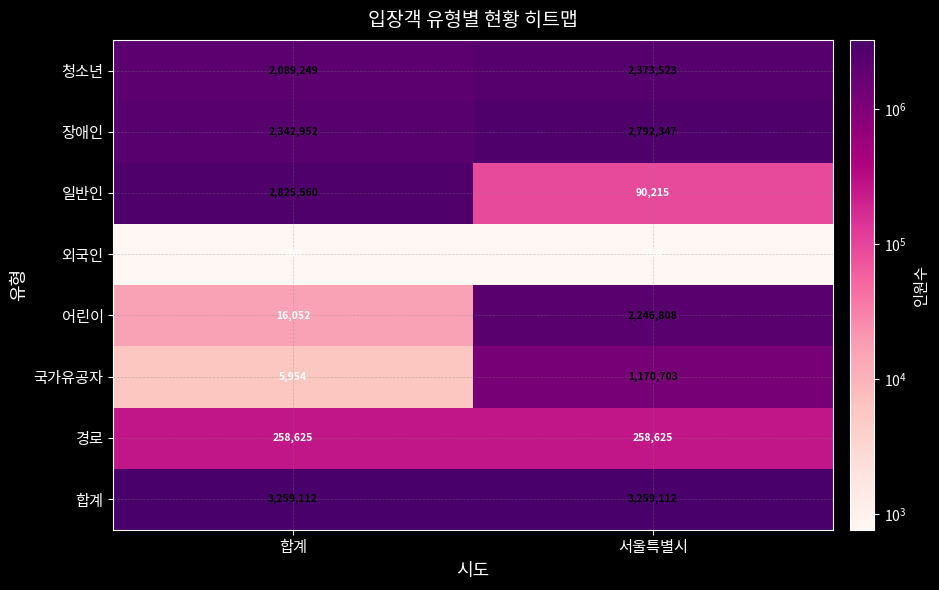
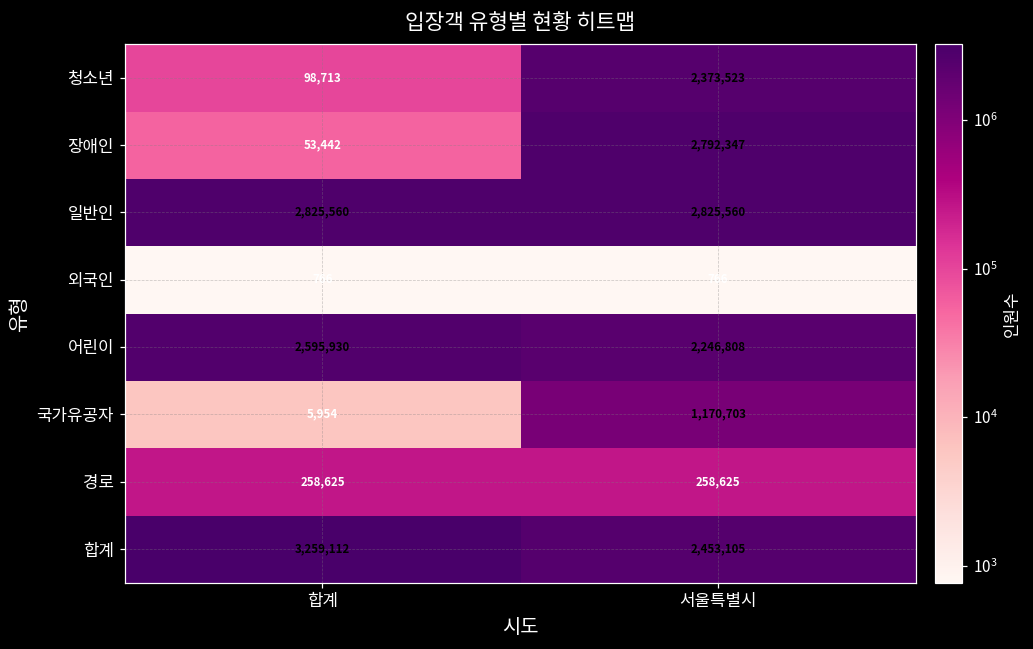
  {
    "청소년": {
-     "합계": "2,089,249",
+     "합계": "98,713",
      "서울특별시": "2,373,523"
    },
    "장애인": {
-     "합계": "2,342,952",
+     "합계": "53,442",
      "서울특별시": "2,792,347"
    },
    "일반인": {
      "합계": "2,825,560",
-     "서울특별시": "90,215"
+     "서울특별시": "2,825,560"
    },
    "어린이": {
-     "합계": "16,052",
+     "합계": "2,595,930",
      "서울특별시": "2,246,808"
    },
    "국가유공자": {
      "합계": "5,954",
      "서울특별시": "1,170,703"
    },
    "경로": {
      "합계": "258,625",
      "서울특별시": "258,625"
    },
    "합계": {
      "합계": "3,259,112",
-     "서울특별시": "3,259,112"
+     "서울특별시": "2,453,105"
    }
  }
